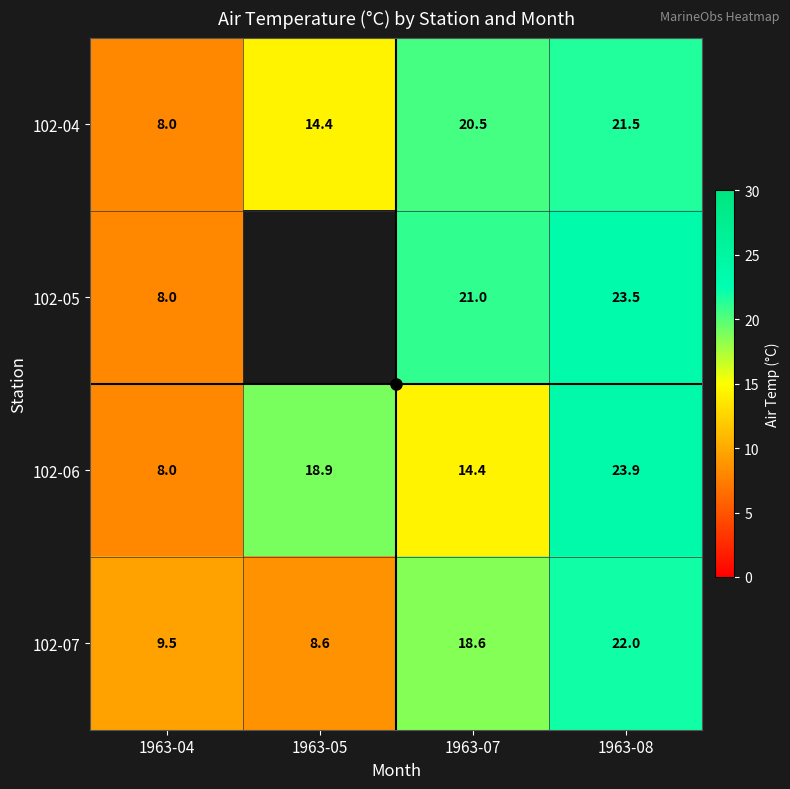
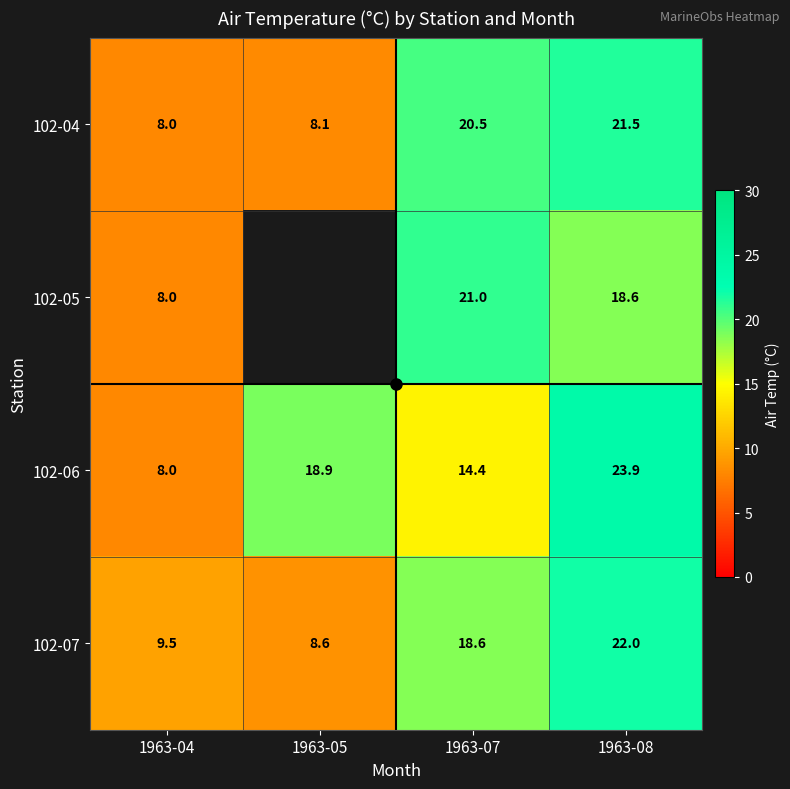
  {
    "102-04": {
      "1963-04": 8.0,
-     "1963-05": 14.4,
+     "1963-05": 8.1,
      "1963-07": 20.5,
      "1963-08": 21.5
    },
    "102-05": {
      "1963-04": 8.0,
      "1963-07": 21.0,
-     "1963-08": 23.5
+     "1963-08": 18.6
    },
    "102-06": {
      "1963-04": 8.0,
      "1963-05": 18.9,
      "1963-07": 14.4,
      "1963-08": 23.9
    },
    "102-07": {
      "1963-04": 9.5,
      "1963-05": 8.6,
      "1963-07": 18.6,
      "1963-08": 22.0
    }
  }
